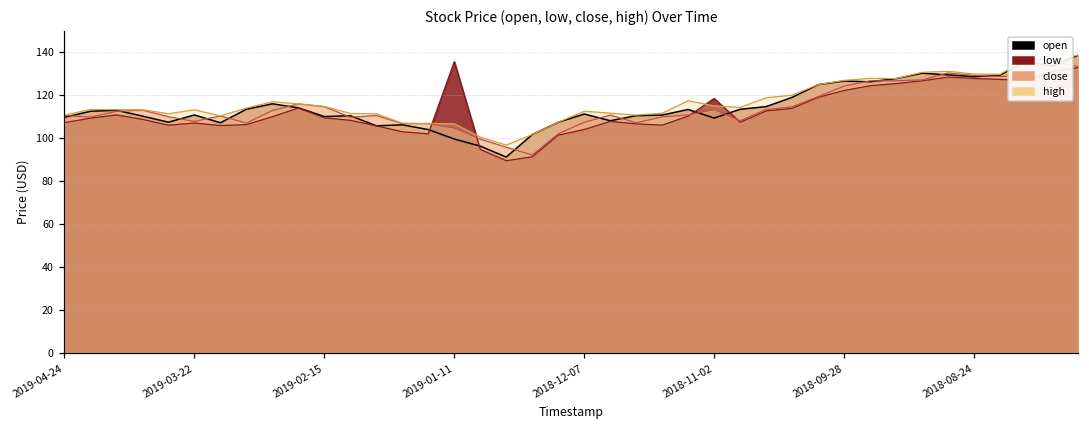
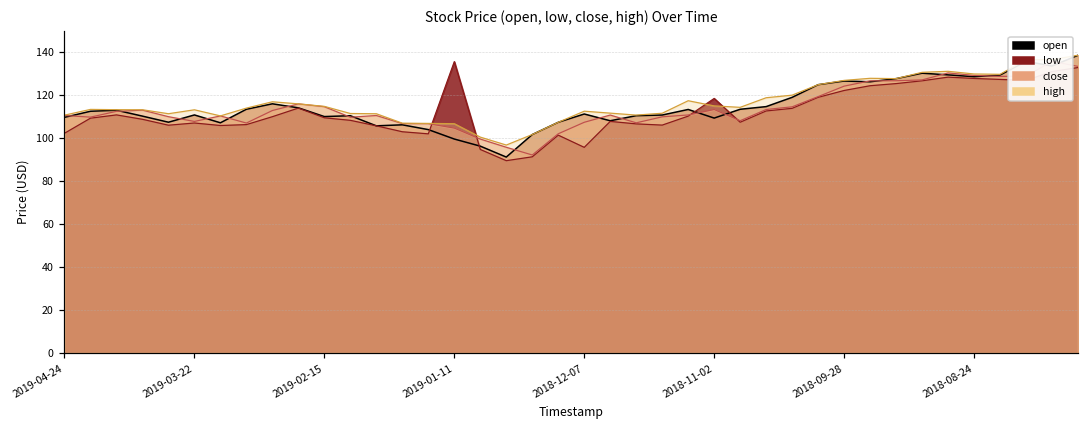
  {
    "low": {
-     "2019-04-24": 107,
+     "2019-04-24": 102,
      "2019-01-11": 136,
-     "2018-12-07": 104,
+     "2018-12-07": 96,
      "2018-11-02": 119,
      "2018-09-28": 122
    }
  }
